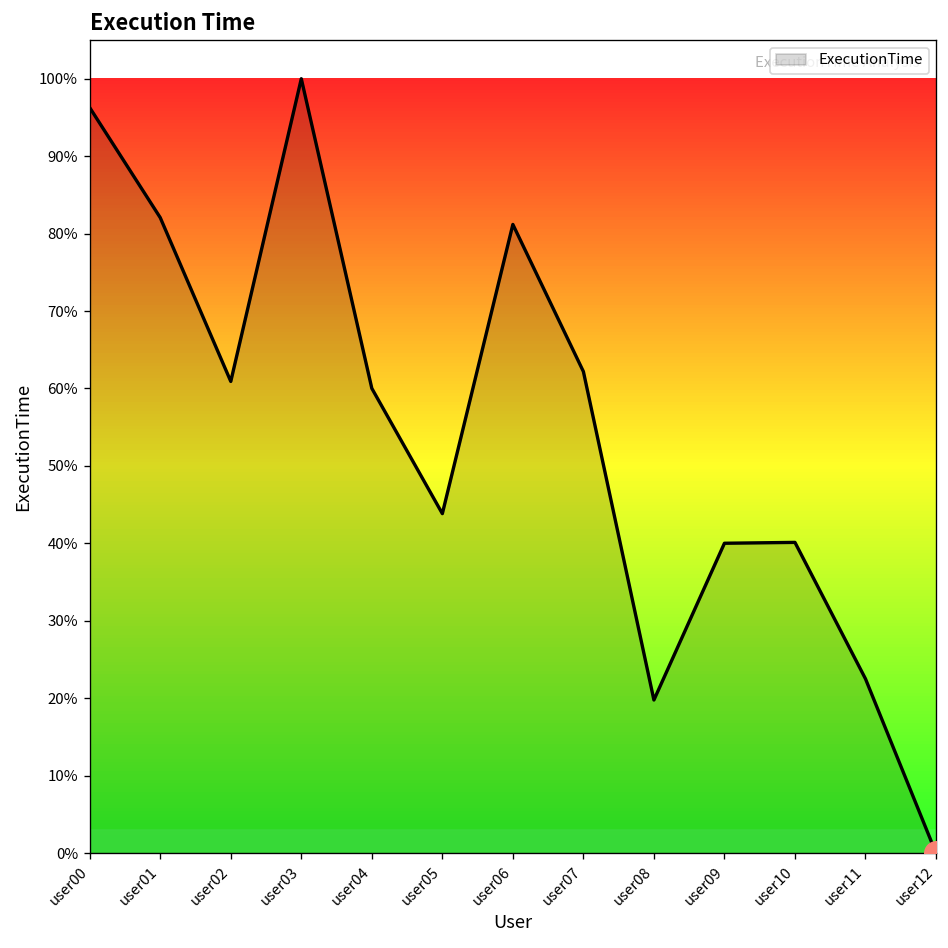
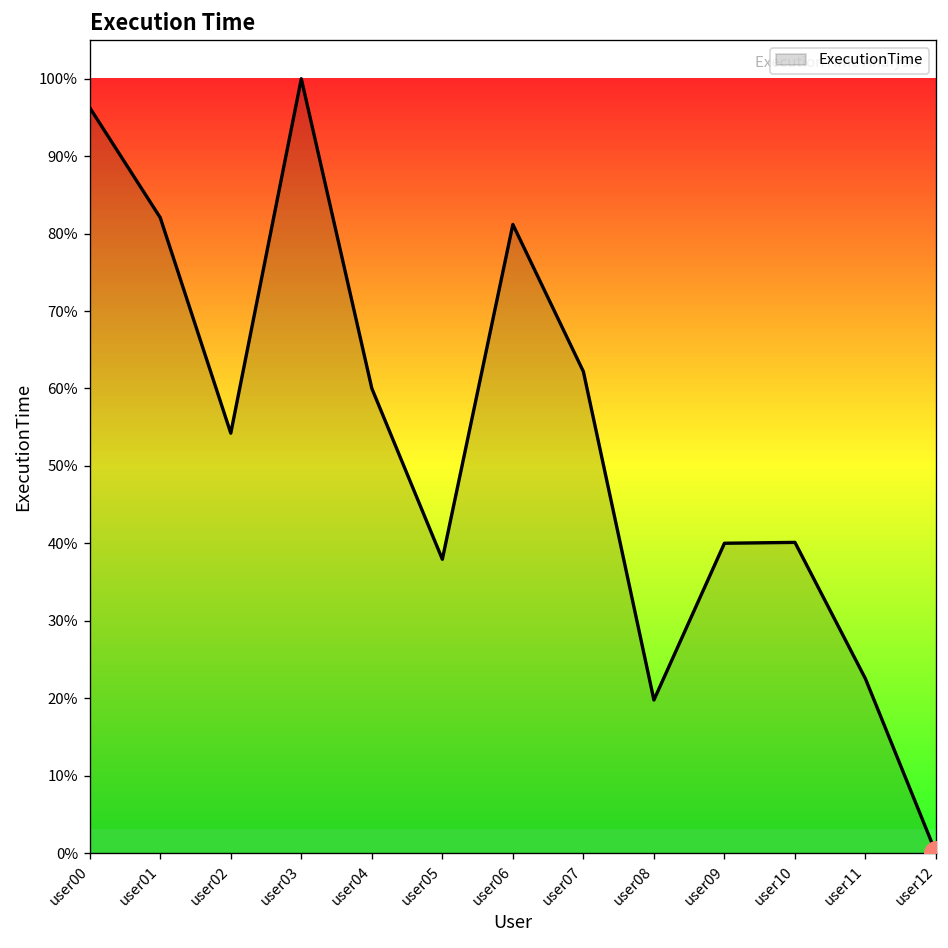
  {
    "ExecutionTime": {
      "user00": "96%",
      "user01": "82%",
-     "user02": "61%",
+     "user02": "54%",
      "user03": "100%",
      "user04": "60%",
-     "user05": "44%",
+     "user05": "38%",
      "user06": "81%",
      "user07": "62%",
      "user08": "20%",
      "user09": "40%",
      "user10": "40%",
      "user11": "23%"
    }
  }
